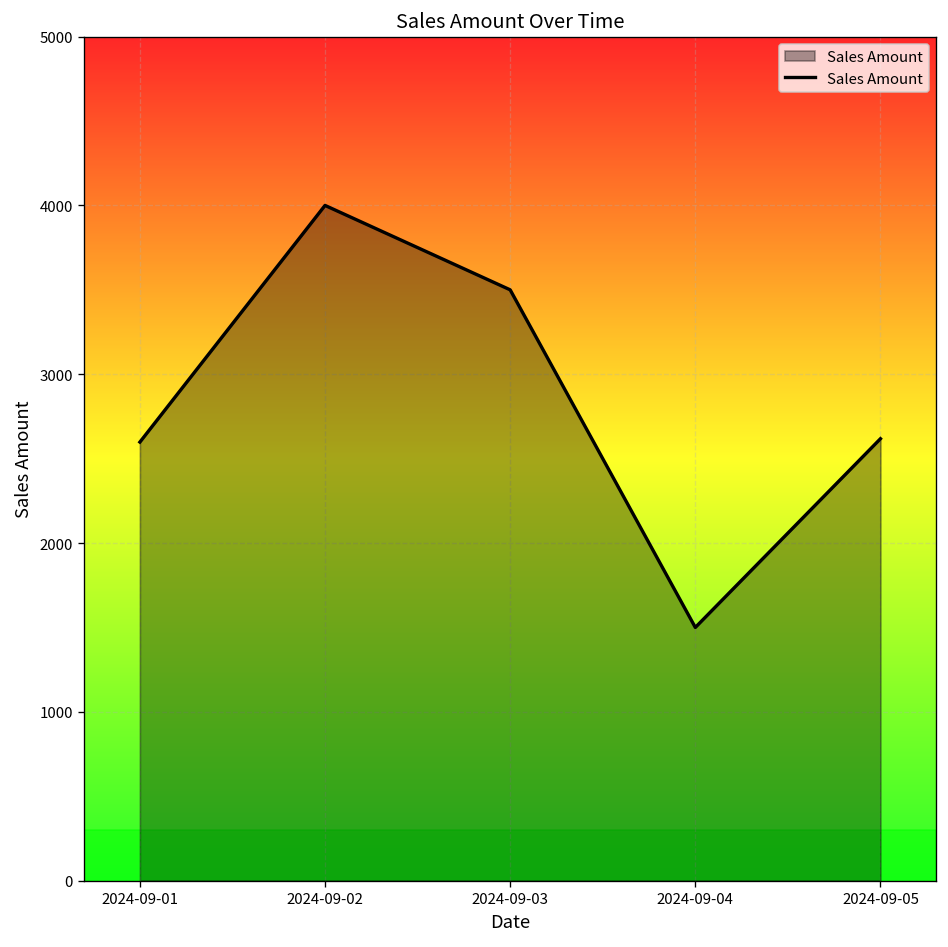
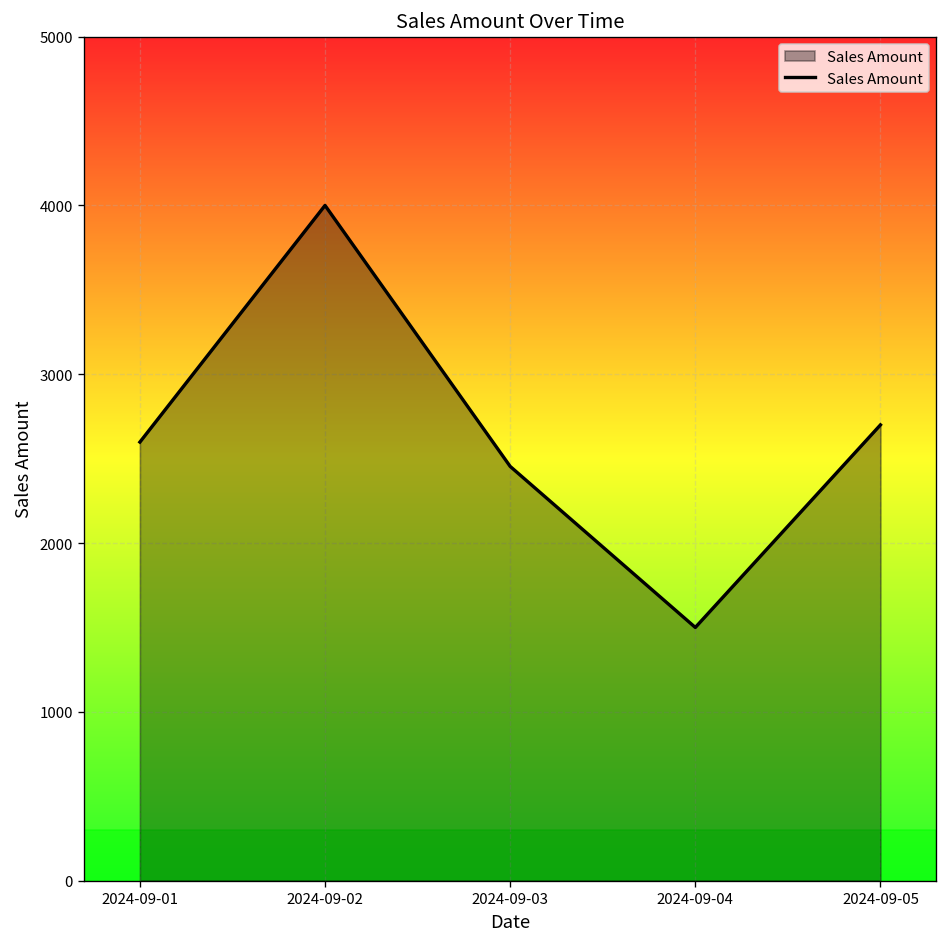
  {
    "2024-09-01": 2600,
    "2024-09-02": 4000,
-   "2024-09-03": 3500,
+   "2024-09-03": 2450,
    "2024-09-04": 1500,
-   "2024-09-05": 2620
+   "2024-09-05": 2700
  }
